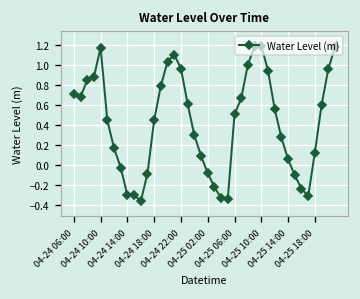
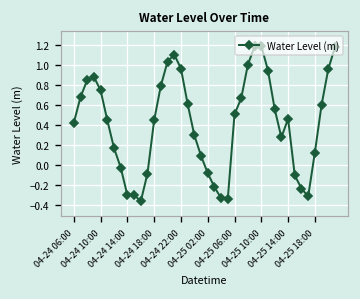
  {
-   "04-24 06:00": 0.7,
-   "04-24 10:00": 1.2,
+   "04-24 06:00": 0.4,
+   "04-24 10:00": 0.7,
    "04-24 14:00": -0.3,
    "04-24 18:00": 0.4,
    "04-24 22:00": 1.0,
    "04-25 02:00": -0.1,
    "04-25 06:00": 0.5,
-   "04-25 14:00": 0.1,
+   "04-25 14:00": 0.5,
    "04-25 18:00": 0.1
  }
